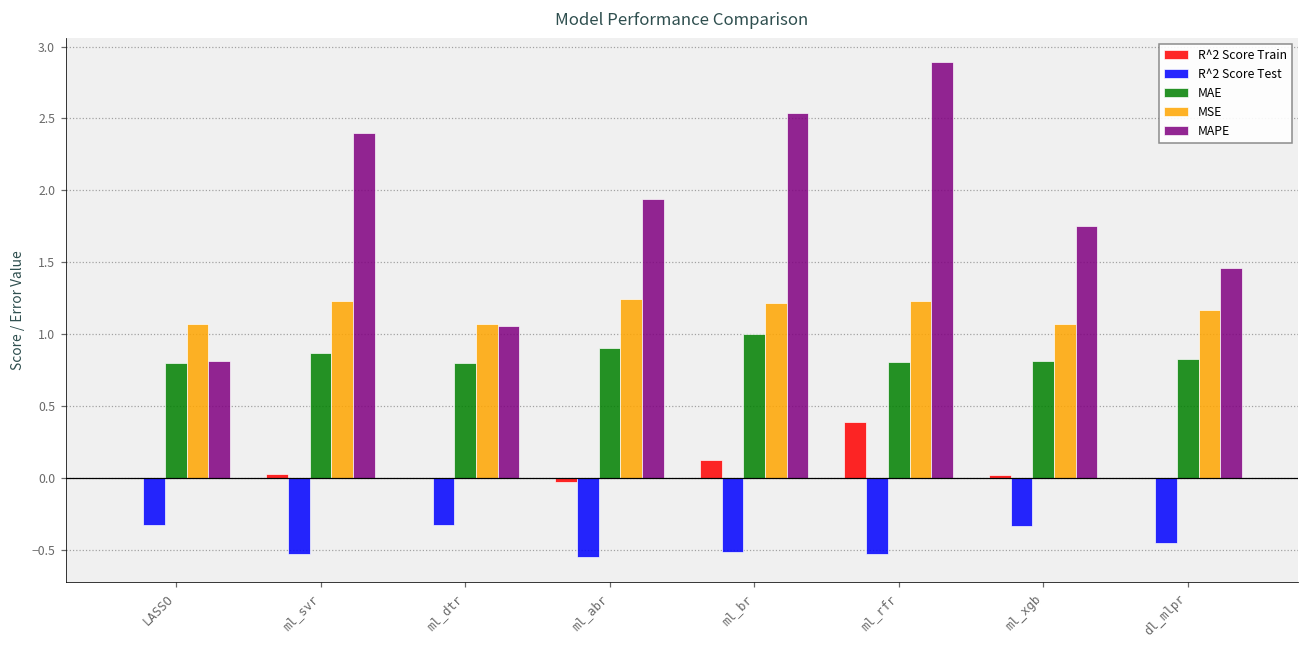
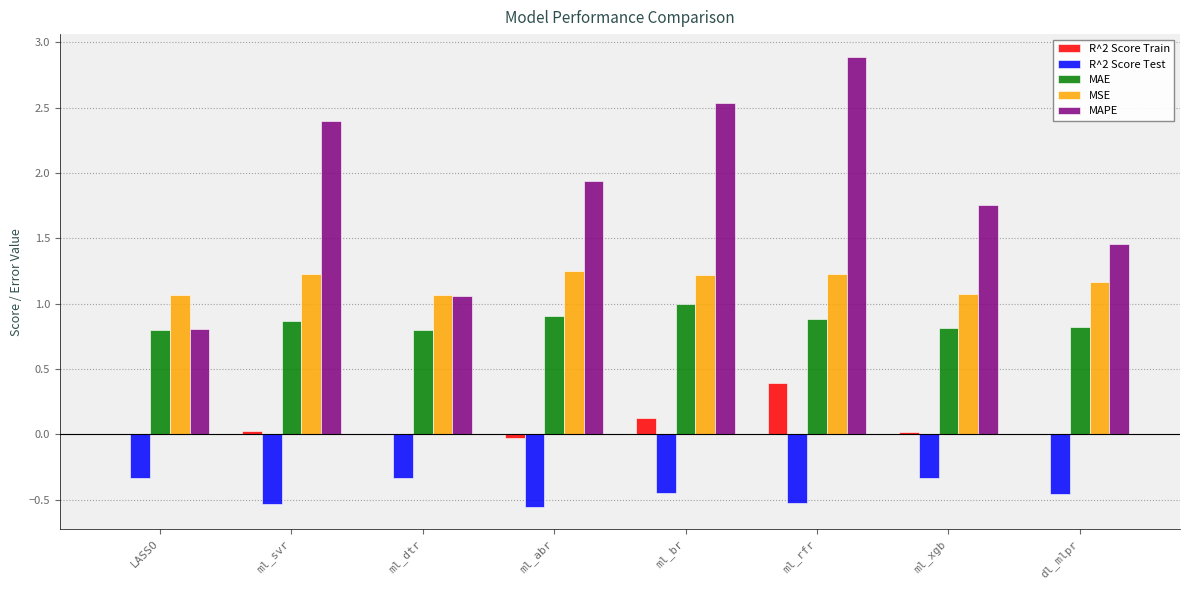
  {
    "R^2 Score Train": {
      "LASSO": 0.00,
      "ml_svr": 0.03,
      "ml_abr": -0.03,
      "ml_br": 0.13,
      "ml_rfr": 0.39,
      "ml_xgb": 0.02
    },
    "R^2 Score Test": {
      "LASSO": -0.33,
      "ml_svr": -0.53,
      "ml_dtr": -0.33,
      "ml_abr": -0.55,
-     "ml_br": -0.51,
+     "ml_br": -0.45,
      "ml_rfr": -0.53,
      "ml_xgb": -0.33,
      "dl_mlpr": -0.45
    },
    "MAE": {
      "LASSO": 0.80,
      "ml_svr": 0.87,
      "ml_dtr": 0.80,
      "ml_abr": 0.90,
      "ml_br": 1.00,
-     "ml_rfr": 0.81,
+     "ml_rfr": 0.89,
      "ml_xgb": 0.81,
      "dl_mlpr": 0.83
    },
    "MSE": {
      "LASSO": 1.07,
      "ml_svr": 1.23,
      "ml_dtr": 1.07,
      "ml_abr": 1.25,
      "ml_br": 1.22,
      "ml_rfr": 1.23,
      "ml_xgb": 1.07,
      "dl_mlpr": 1.17
    },
    "MAPE": {
      "LASSO": 0.81,
      "ml_svr": 2.40,
      "ml_dtr": 1.06,
      "ml_abr": 1.94,
      "ml_br": 2.54,
      "ml_rfr": 2.89,
      "ml_xgb": 1.75,
      "dl_mlpr": 1.46
    }
  }
